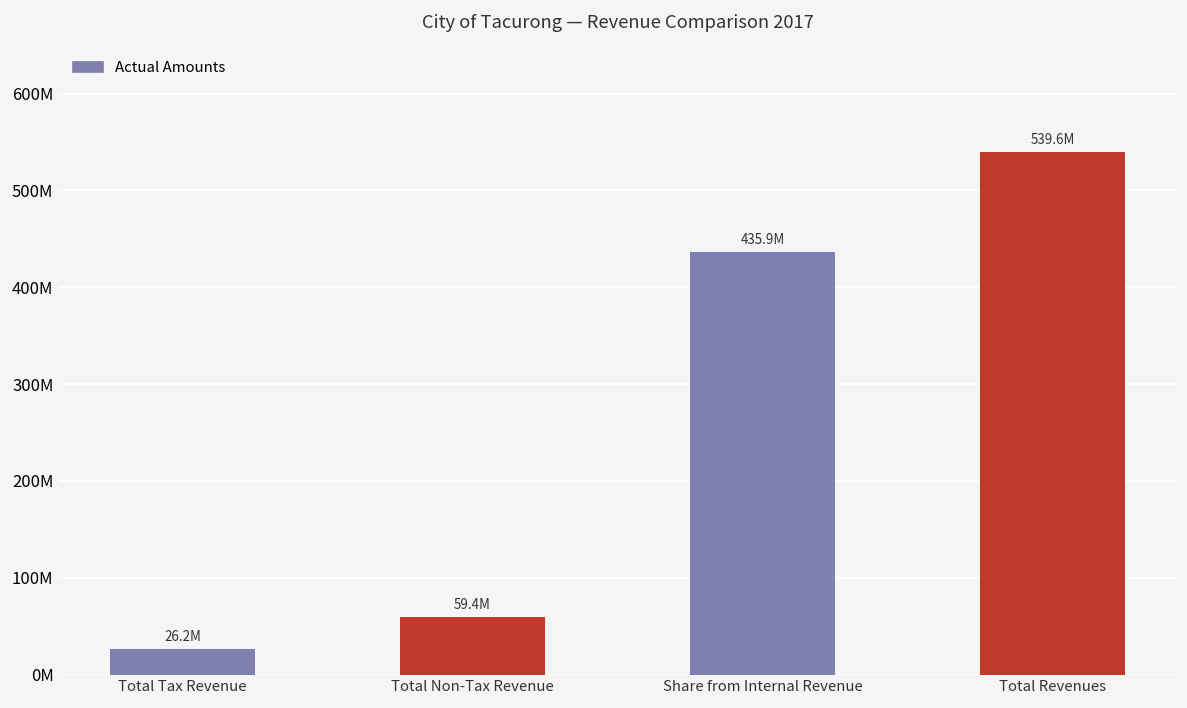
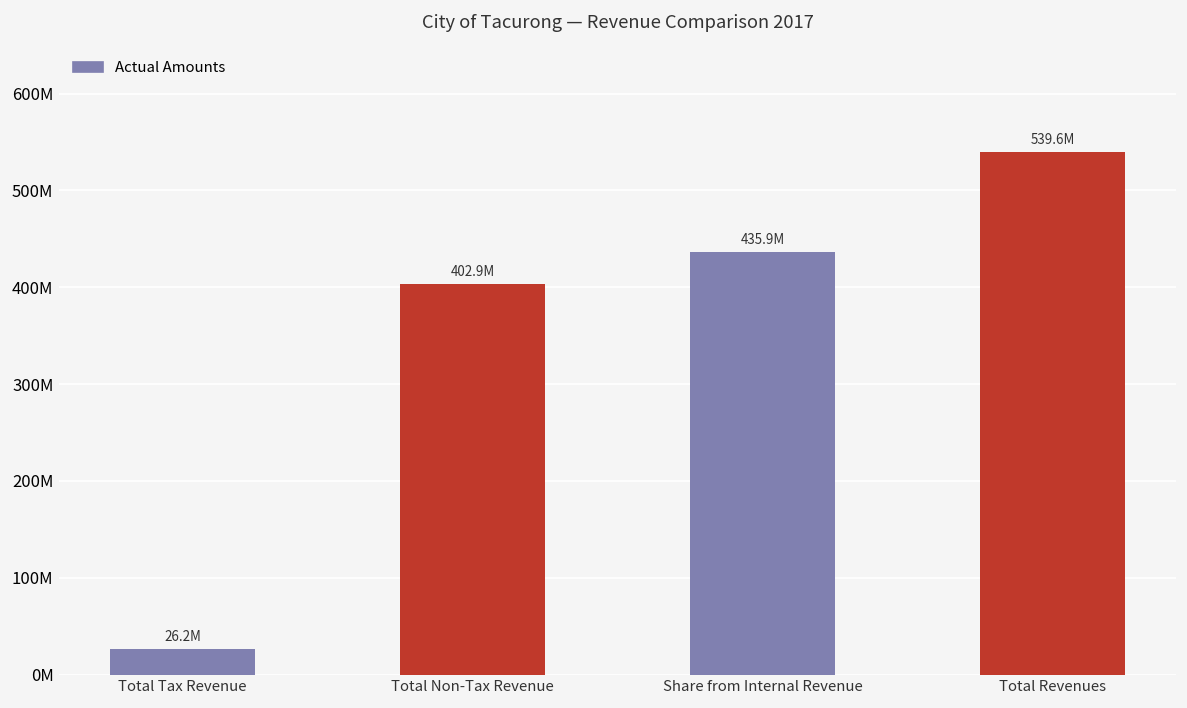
  {
    "Total Tax Revenue": "26.2M",
-   "Total Non-Tax Revenue": "59.4M",
+   "Total Non-Tax Revenue": "402.9M",
    "Share from Internal Revenue": "435.9M",
    "Total Revenues": "539.6M"
  }
